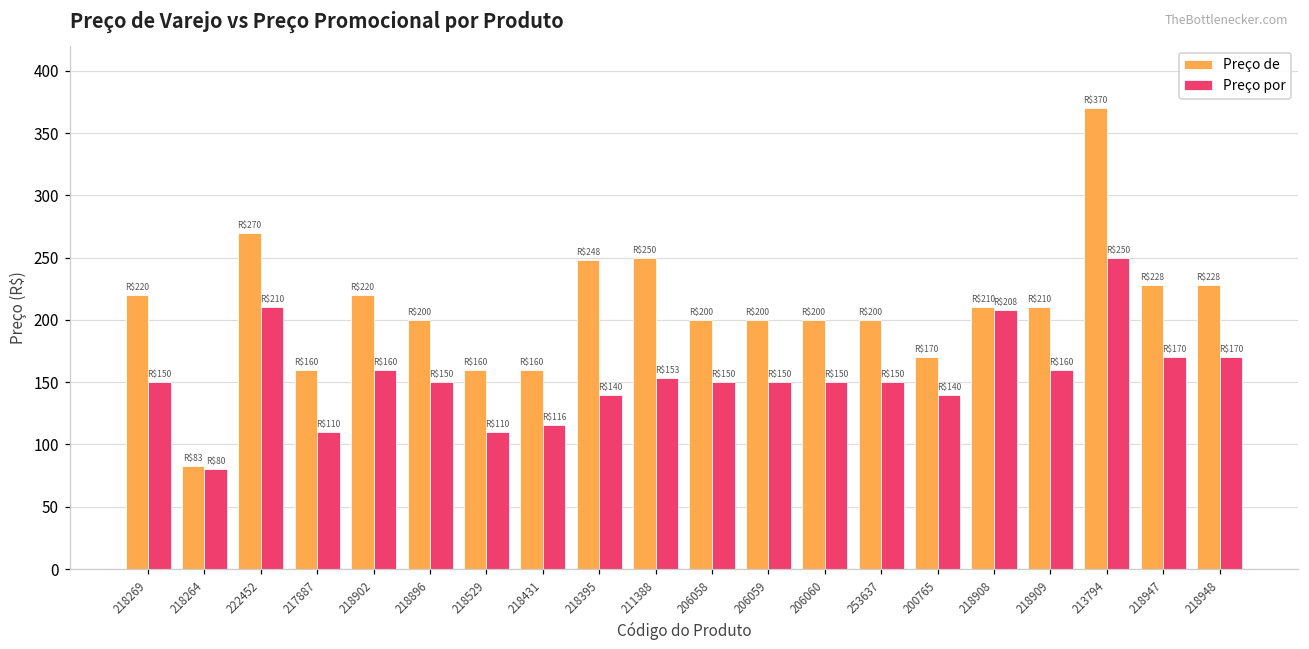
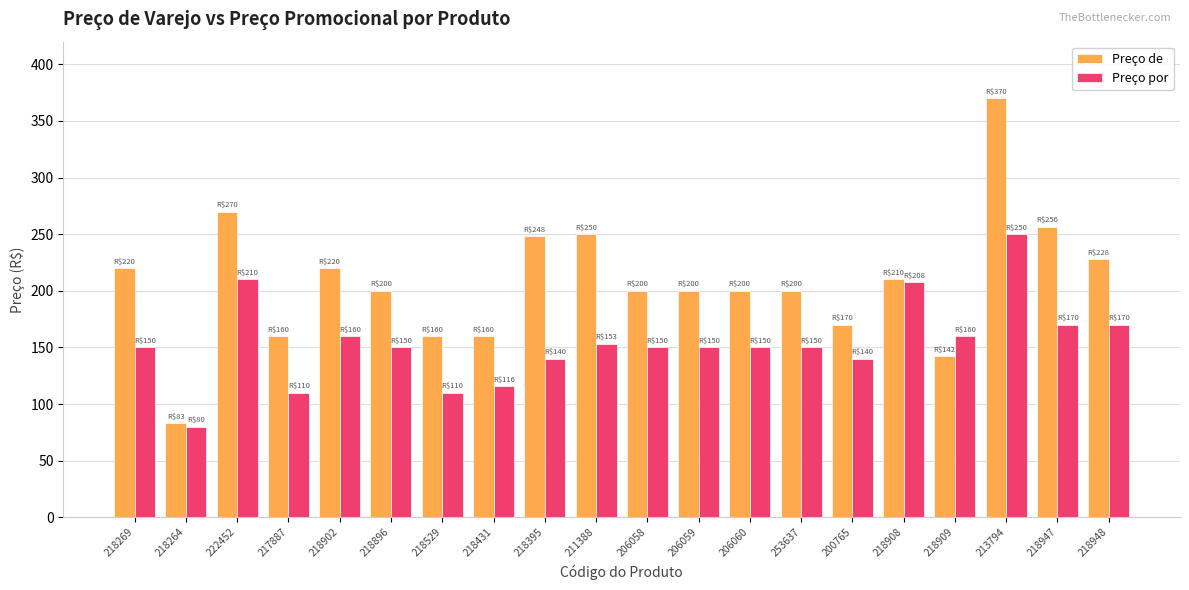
  {
    "Preço de": {
      "218269": "$220",
      "218264": "$83",
      "222452": "$270",
      "217887": "$160",
      "218902": "$220",
      "218896": "$200",
      "218529": "$160",
      "218431": "$160",
      "218395": "$248",
      "211388": "$250",
      "206058": "$200",
      "206059": "$200",
      "206060": "$200",
      "253637": "$200",
      "200765": "$170",
      "218908": "$210",
-     "218909": "$210",
+     "218909": "$142",
      "213794": "$370",
-     "218947": "$228",
+     "218947": "$256",
      "218948": "$228"
    },
    "Preço por": {
      "218269": "$150",
      "218264": "$80",
      "222452": "$210",
      "217887": "$110",
      "218902": "$160",
      "218896": "$150",
      "218529": "$110",
      "218431": "$116",
      "218395": "$140",
      "211388": "$153",
      "206058": "$150",
      "206059": "$150",
      "206060": "$150",
      "253637": "$150",
      "200765": "$140",
      "218908": "$208",
      "218909": "$160",
      "213794": "$250",
      "218947": "$170",
      "218948": "$170"
    }
  }
